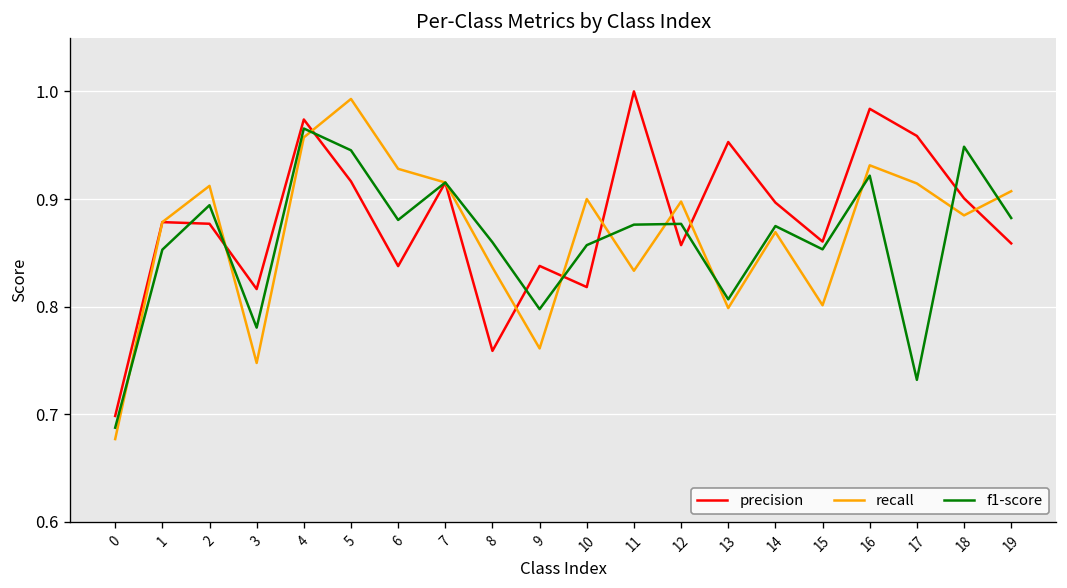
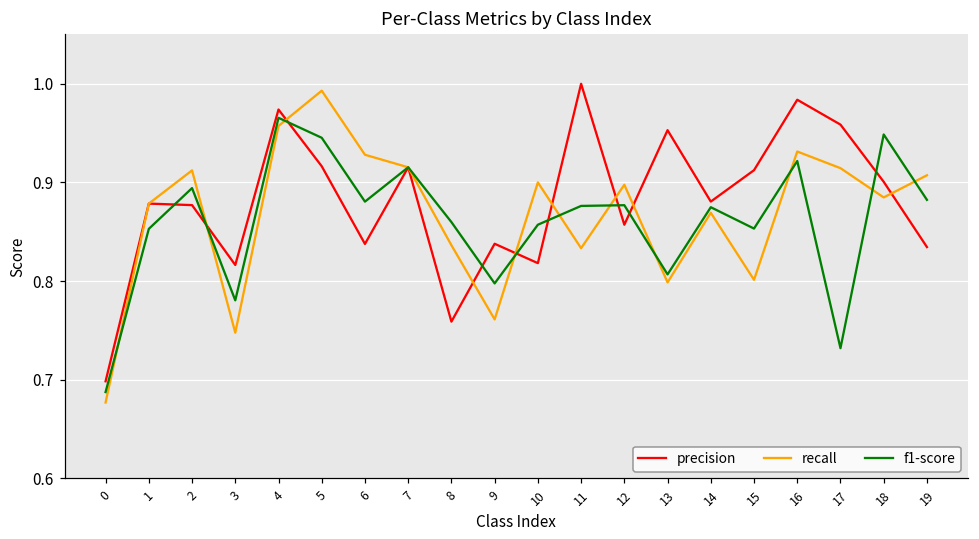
  {
    "precision": {
      "0": 0.70,
      "2": 0.88,
      "3": 0.82,
      "4": 0.97,
      "5": 0.92,
      "6": 0.84,
      "8": 0.76,
      "9": 0.84,
      "10": 0.82,
      "11": 1.00,
      "12": 0.86,
      "13": 0.95,
-     "14": 0.90,
-     "15": 0.86,
+     "14": 0.88,
+     "15": 0.91,
      "16": 0.98,
      "17": 0.96,
      "18": 0.90,
-     "19": 0.86
+     "19": 0.83
    },
    "recall": {
      "0": 0.68,
      "2": 0.91,
      "3": 0.75,
      "4": 0.96,
      "5": 0.99,
      "6": 0.93,
      "8": 0.84,
      "9": 0.76,
      "10": 0.90,
      "11": 0.83,
      "12": 0.90,
      "13": 0.80,
      "14": 0.87,
      "15": 0.80,
      "16": 0.93,
      "17": 0.91,
      "18": 0.88,
      "19": 0.91
    },
    "f1-score": {
      "0": 0.69,
      "1": 0.85,
      "2": 0.89,
      "3": 0.78,
      "4": 0.97,
      "5": 0.95,
      "6": 0.88,
      "8": 0.86,
      "9": 0.80,
      "10": 0.86,
      "11": 0.88,
      "12": 0.88,
      "13": 0.81,
      "14": 0.87,
      "15": 0.85,
      "16": 0.92,
      "17": 0.73,
      "18": 0.95,
      "19": 0.88
    }
  }
